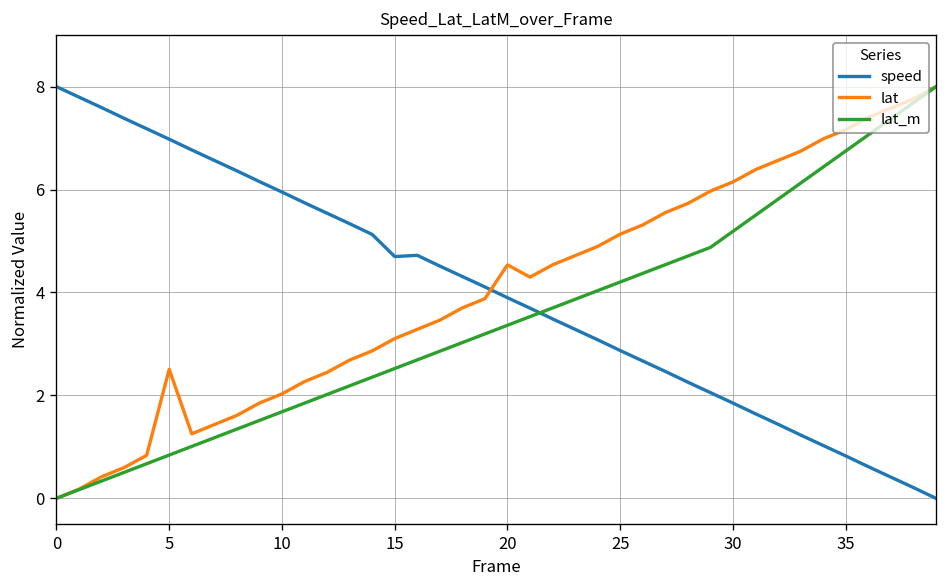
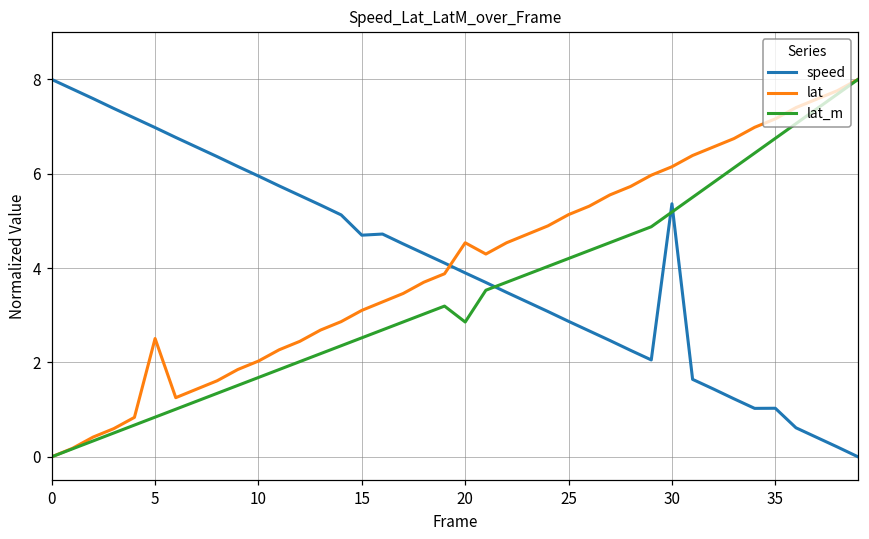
  {
    "speed": {
      "0": 8.0,
      "5": 7.0,
      "10": 6.0,
      "15": 4.7,
      "20": 3.9,
      "25": 2.9,
-     "30": 1.9,
-     "35": 0.8
+     "30": 5.4,
+     "35": 1.0
    },
    "lat": {
      "5": 2.5,
      "10": 2.0,
      "15": 3.1,
      "20": 4.5,
      "25": 5.1,
      "30": 6.1
    },
    "lat_m": {
      "5": 0.8,
      "10": 1.7,
      "15": 2.5,
-     "20": 3.4,
+     "20": 2.9,
      "25": 4.2,
      "30": 5.2,
      "35": 6.8
    }
  }
